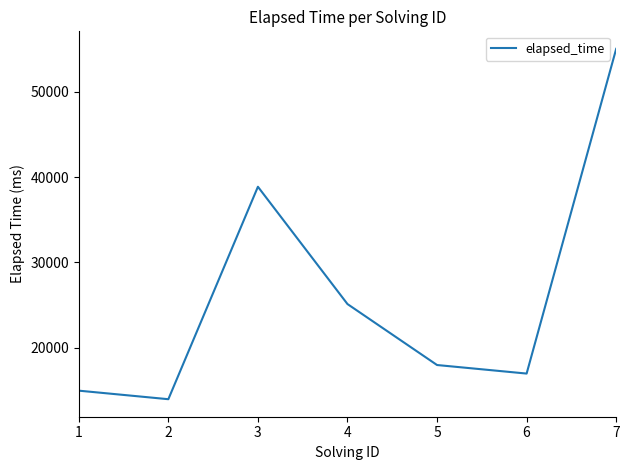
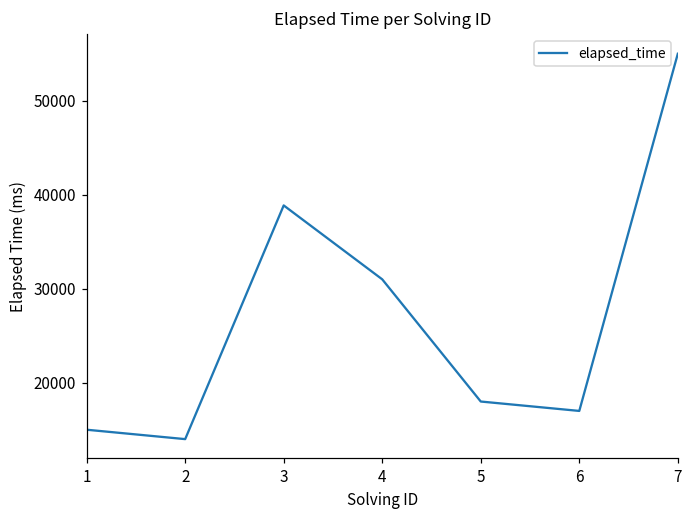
  {
    "1": 15000,
    "2": 14000,
    "3": 39000,
-   "4": 25000,
+   "4": 31000,
    "5": 18000,
    "6": 17000,
    "7": 55000
  }
